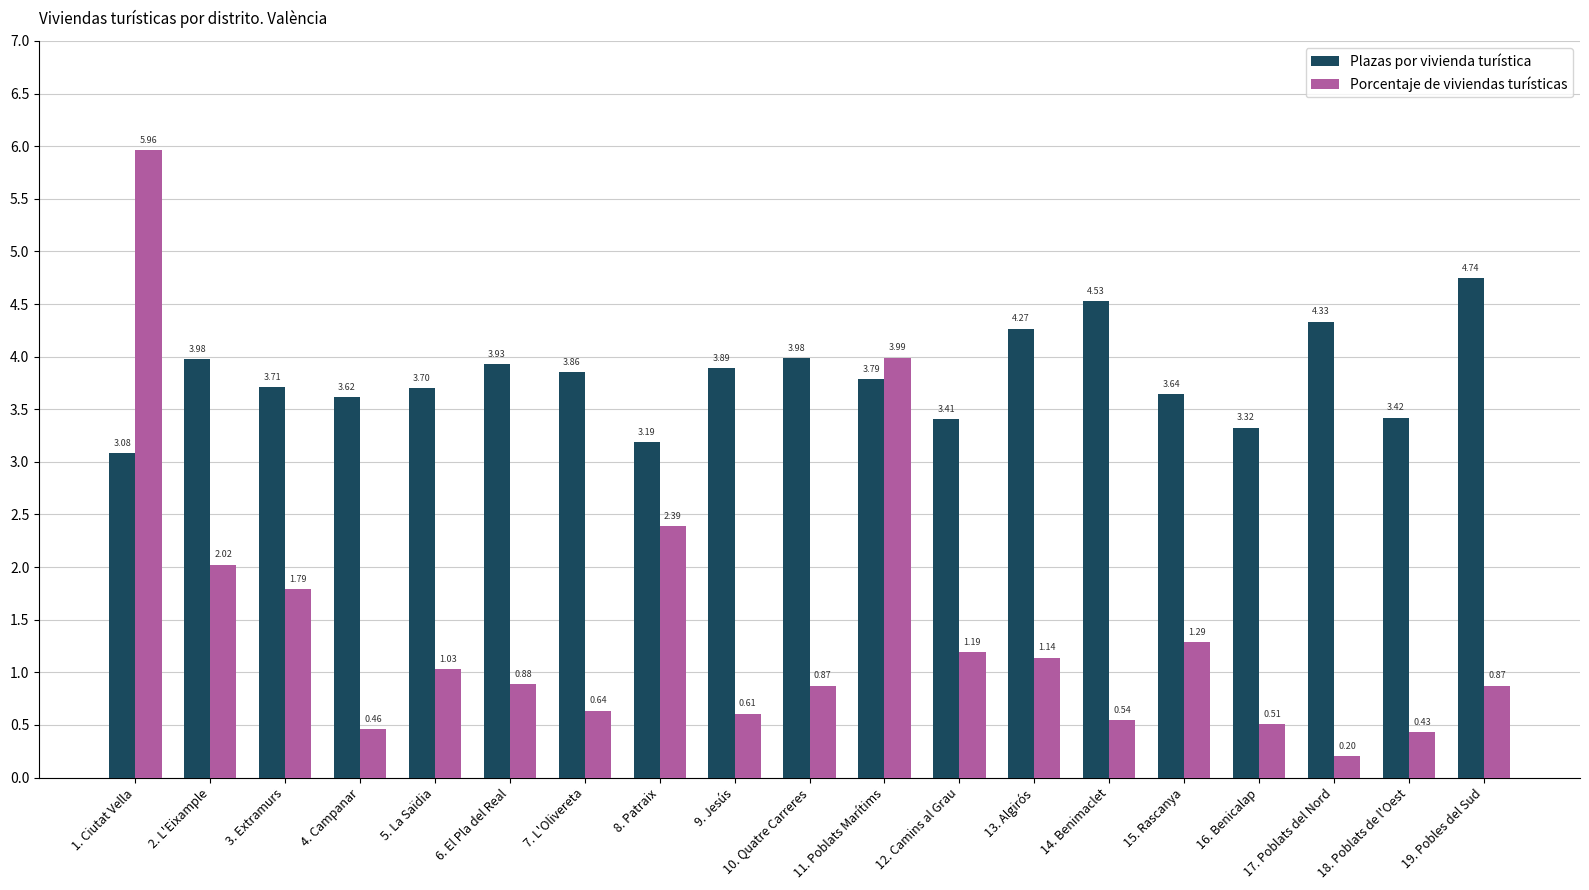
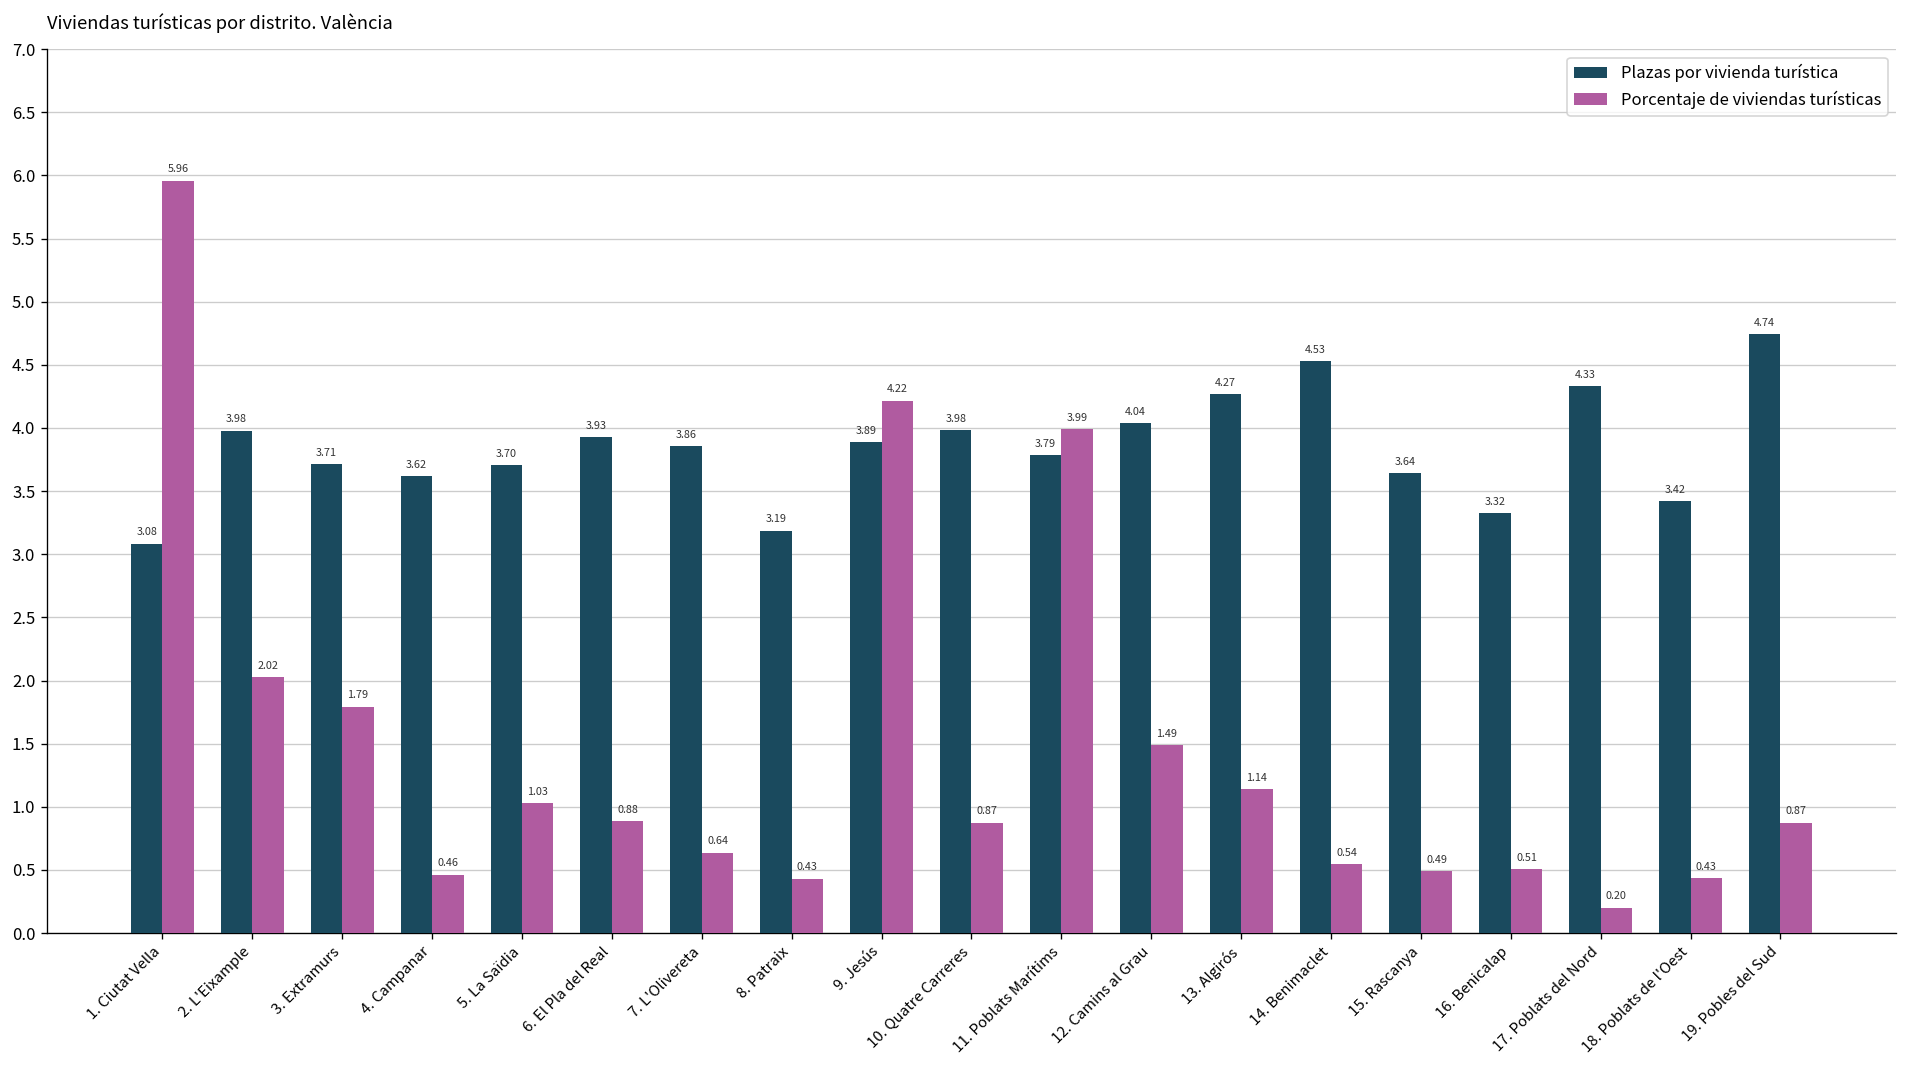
  {
    "Plazas por vivienda turística": {
      "1. Ciutat Vella": 3.08,
      "2. L'Eixample": 3.98,
      "3. Extramurs": 3.71,
      "4. Campanar": 3.62,
      "5. La Saïdia": 3.70,
      "6. El Pla del Real": 3.93,
      "7. L'Olivereta": 3.86,
      "8. Patraix": 3.19,
      "9. Jesús": 3.89,
      "10. Quatre Carreres": 3.98,
      "11. Poblats Marítims": 3.79,
-     "12. Camins al Grau": 3.41,
+     "12. Camins al Grau": 4.04,
      "13. Algirós": 4.27,
      "14. Benimaclet": 4.53,
      "15. Rascanya": 3.64,
      "16. Benicalap": 3.32,
      "17. Poblats del Nord": 4.33,
      "18. Poblats de l'Oest": 3.42,
      "19. Pobles del Sud": 4.74
    },
    "Porcentaje de viviendas turísticas": {
      "1. Ciutat Vella": 5.96,
      "2. L'Eixample": 2.02,
      "3. Extramurs": 1.79,
      "4. Campanar": 0.46,
      "5. La Saïdia": 1.03,
      "6. El Pla del Real": 0.88,
      "7. L'Olivereta": 0.64,
-     "8. Patraix": 2.39,
-     "9. Jesús": 0.61,
+     "8. Patraix": 0.43,
+     "9. Jesús": 4.22,
      "10. Quatre Carreres": 0.87,
      "11. Poblats Marítims": 3.99,
-     "12. Camins al Grau": 1.19,
+     "12. Camins al Grau": 1.49,
      "13. Algirós": 1.14,
      "14. Benimaclet": 0.54,
-     "15. Rascanya": 1.29,
+     "15. Rascanya": 0.49,
      "16. Benicalap": 0.51,
      "17. Poblats del Nord": 0.20,
      "18. Poblats de l'Oest": 0.43,
      "19. Pobles del Sud": 0.87
    }
  }
